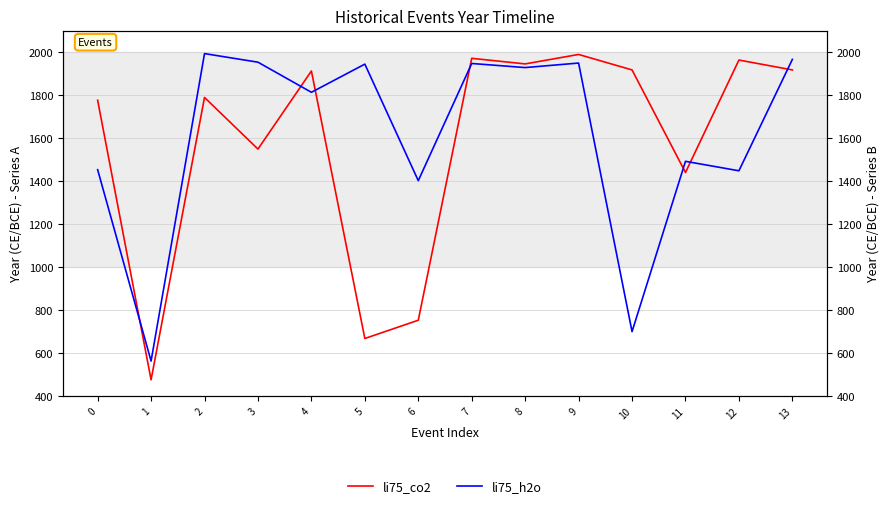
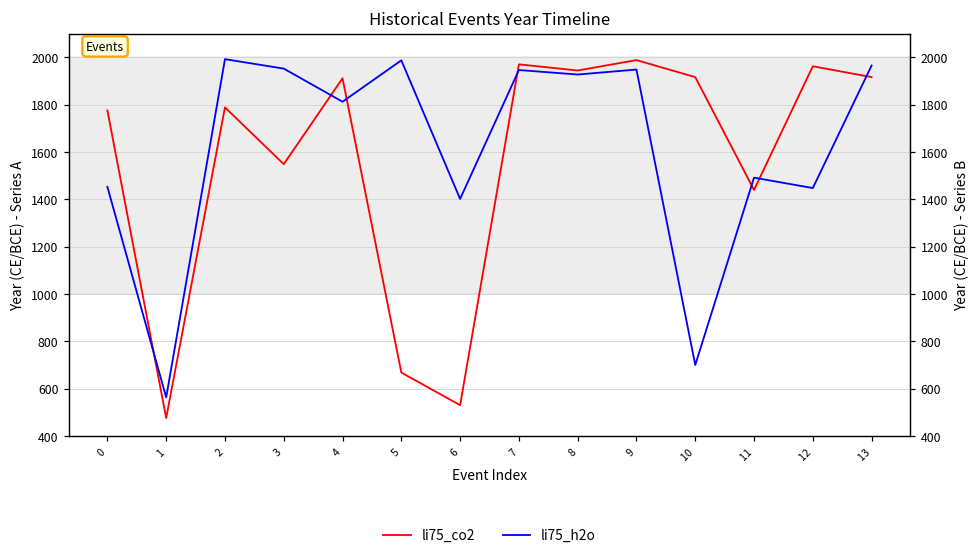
  {
    "li75_co2": {
      "0": 1780,
      "1": 480,
      "2": 1790,
      "3": 1550,
      "4": 1910,
      "5": 670,
-     "6": 750,
+     "6": 530,
      "7": 1970,
      "8": 1950,
      "9": 1990,
      "10": 1920,
      "11": 1440,
      "12": 1960,
      "13": 1920
    },
    "li75_h2o": {
      "0": 1450,
      "1": 560,
      "2": 1990,
      "3": 1950,
      "4": 1810,
-     "5": 1940,
+     "5": 1990,
      "6": 1400,
      "7": 1950,
      "8": 1930,
      "9": 1950,
      "10": 700,
      "11": 1490,
      "12": 1450,
      "13": 1970
    }
  }
